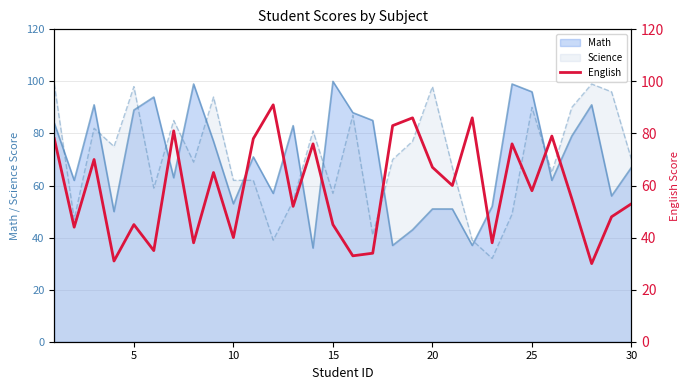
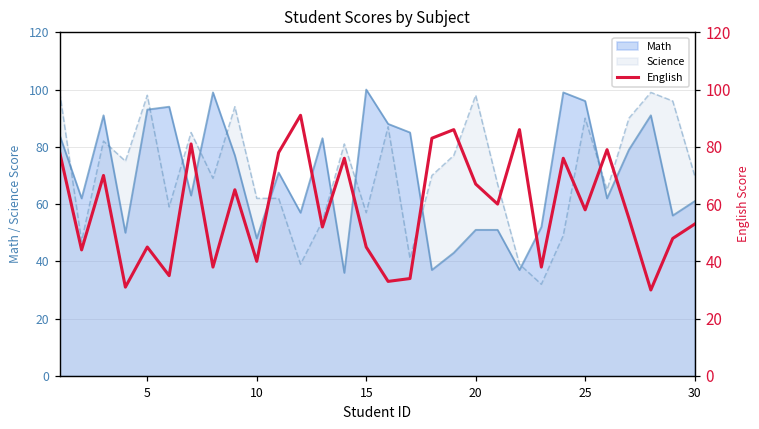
  {
    "Math": {
-     "5": 89,
-     "10": 53,
+     "5": 93,
+     "10": 48,
      "15": 100,
      "20": 51,
      "25": 96,
-     "30": 67
+     "30": 61
    },
    "Science": {
      "5": 98,
      "10": 62,
      "15": 57,
      "20": 98,
      "25": 90,
      "30": 70
    },
    "English": {
      "5": 45,
      "10": 40,
      "15": 45,
      "20": 67,
      "25": 58,
      "30": 53
    }
  }
